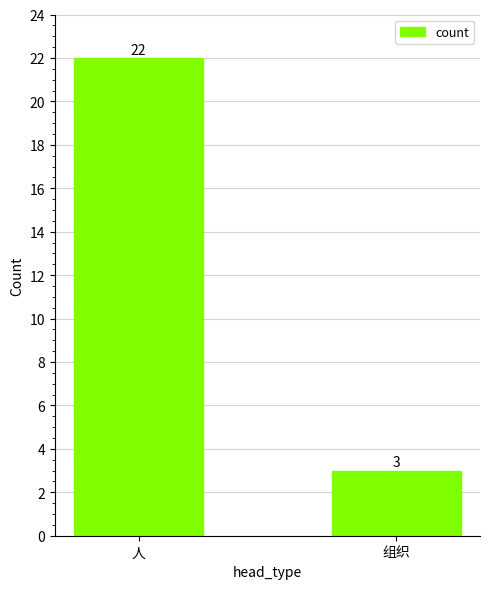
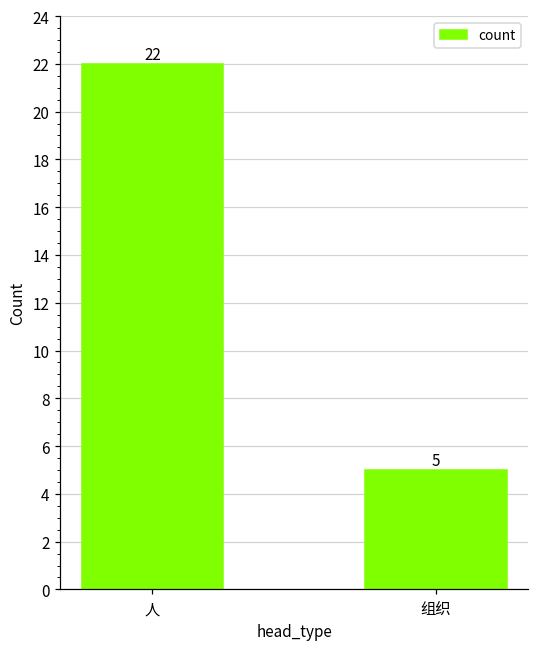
  {
    "人": 22,
-   "组织": 3
+   "组织": 5
  }
